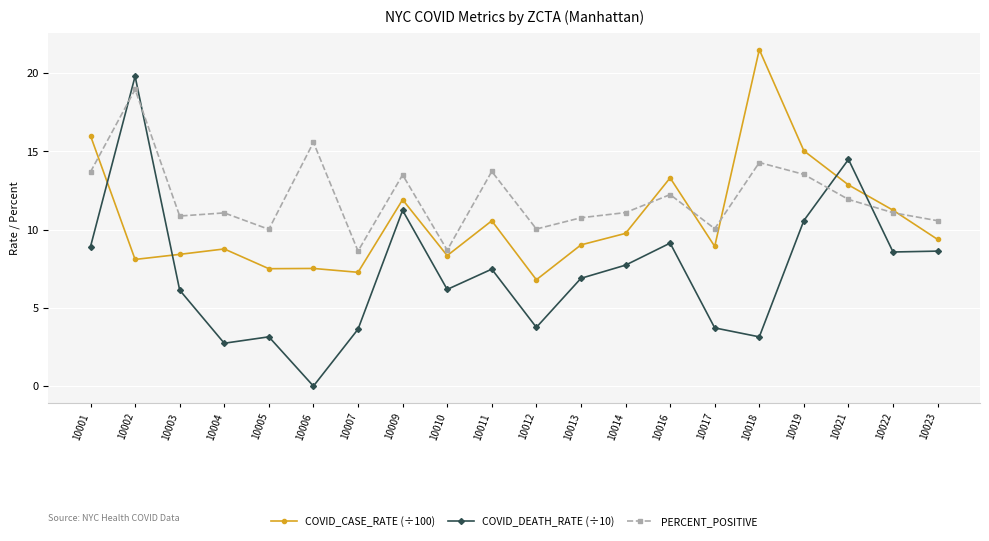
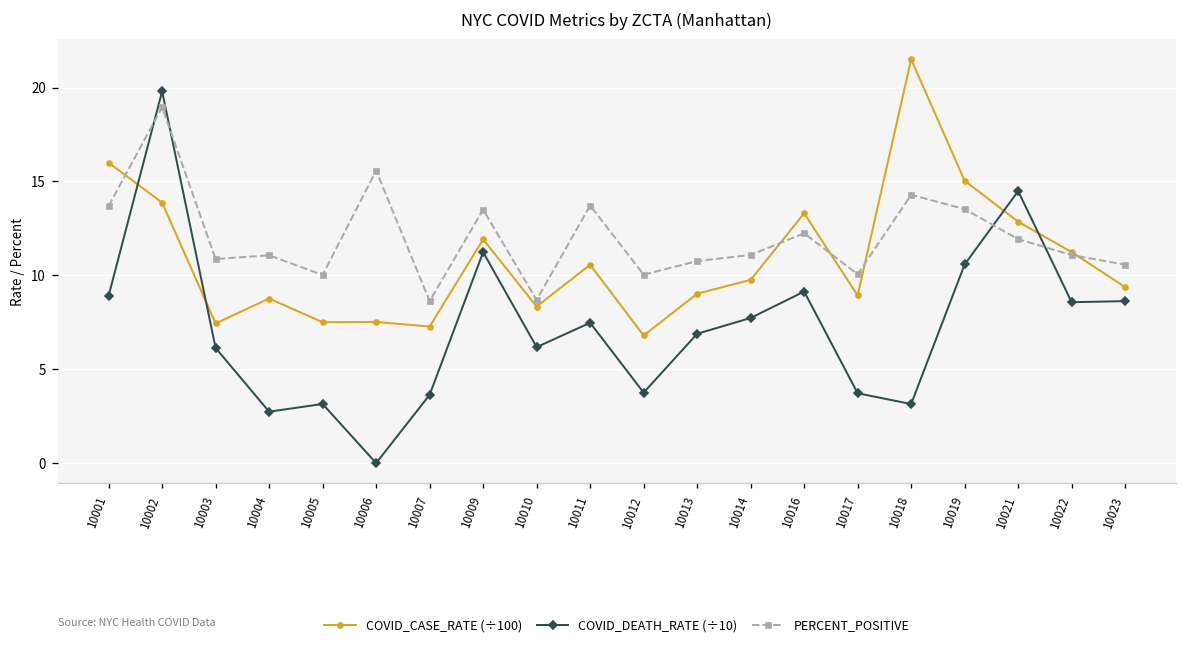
  {
    "COVID_CASE_RATE (÷100)": {
      "10001": 16.0,
-     "10002": 8.1,
-     "10003": 8.4,
+     "10002": 13.9,
+     "10003": 7.4,
      "10004": 8.8,
      "10005": 7.5,
      "10006": 7.5,
      "10007": 7.3,
      "10009": 11.9,
      "10010": 8.3,
      "10011": 10.6,
      "10012": 6.8,
      "10013": 9.0,
      "10014": 9.8,
      "10016": 13.3,
      "10017": 8.9,
      "10018": 21.5,
      "10019": 15.0,
      "10021": 12.9,
      "10023": 9.4
    },
    "COVID_DEATH_RATE (÷10)": {
      "10001": 8.9,
      "10002": 19.8,
      "10003": 6.1,
      "10004": 2.7,
      "10005": 3.1,
      "10006": 0.0,
      "10007": 3.6,
      "10009": 11.2,
      "10010": 6.2,
      "10011": 7.5,
      "10012": 3.8,
      "10013": 6.9,
      "10014": 7.7,
      "10016": 9.1,
      "10017": 3.7,
      "10018": 3.1,
      "10019": 10.6,
      "10021": 14.5,
      "10022": 8.6,
      "10023": 8.6
    },
    "PERCENT_POSITIVE": {
      "10001": 13.7,
      "10002": 19.0,
      "10003": 10.9,
      "10004": 11.1,
      "10005": 10.0,
      "10006": 15.6,
      "10007": 8.6,
      "10009": 13.5,
      "10010": 8.7,
      "10011": 13.7,
      "10012": 10.0,
      "10013": 10.8,
      "10014": 11.1,
      "10016": 12.2,
      "10017": 10.1,
      "10018": 14.3,
      "10019": 13.5,
      "10021": 11.9,
      "10023": 10.6
    }
  }
